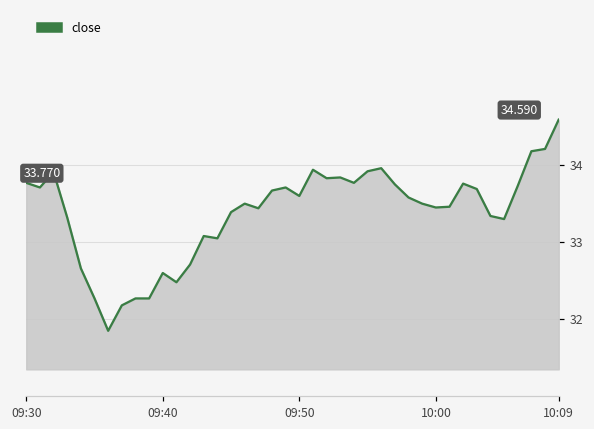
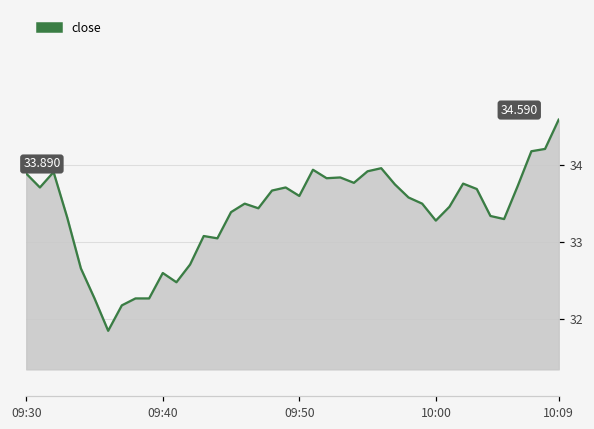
  {
-   "09:30": 33.770,
-   "10:00": 33.5
+   "09:30": 33.890,
+   "10:00": 33.3
  }
